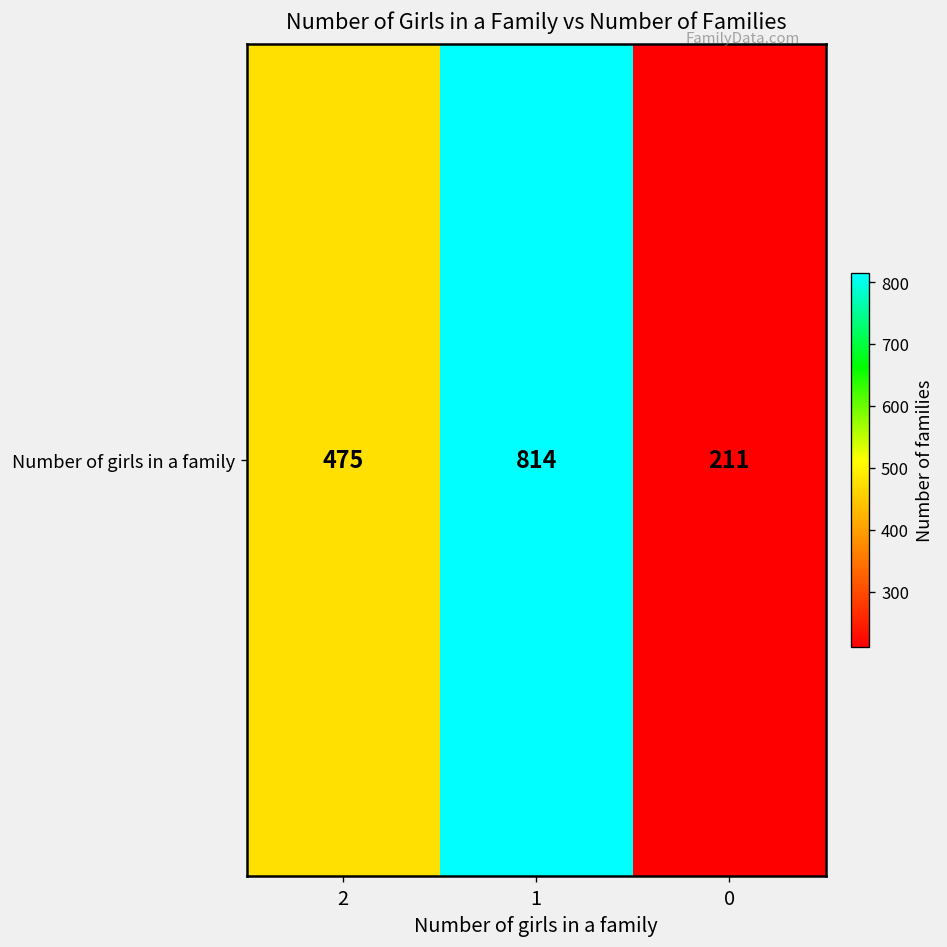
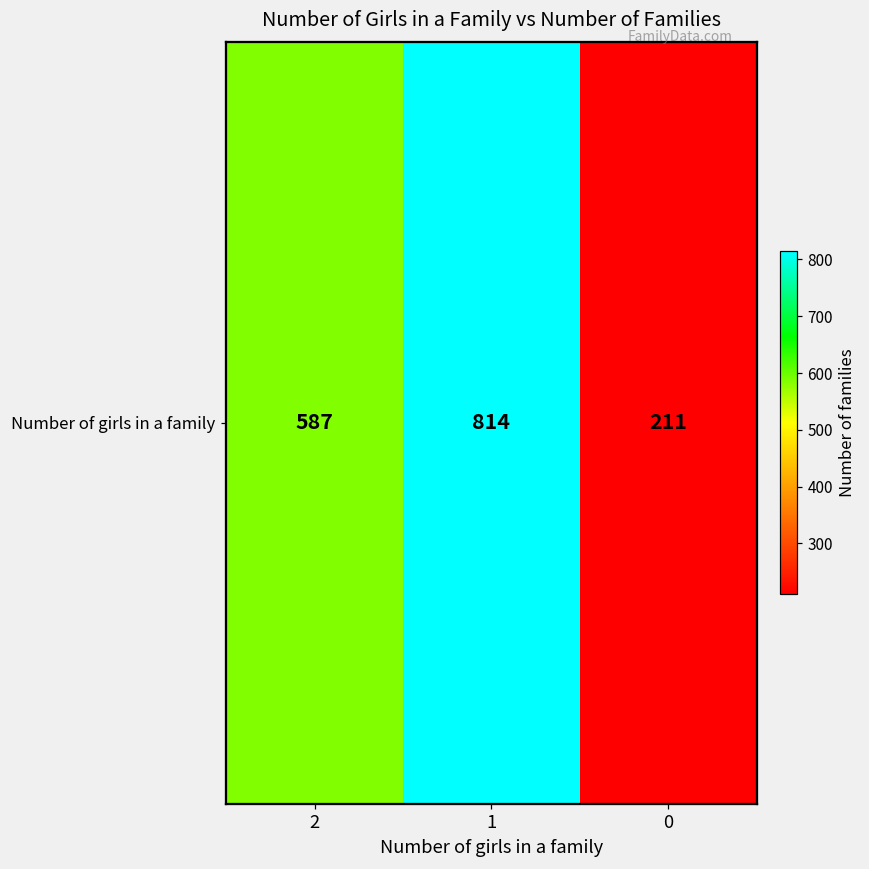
  {
    "Number of girls in a family": {
-     "2": 475,
+     "2": 587,
      "1": 814,
      "0": 211
    }
  }
